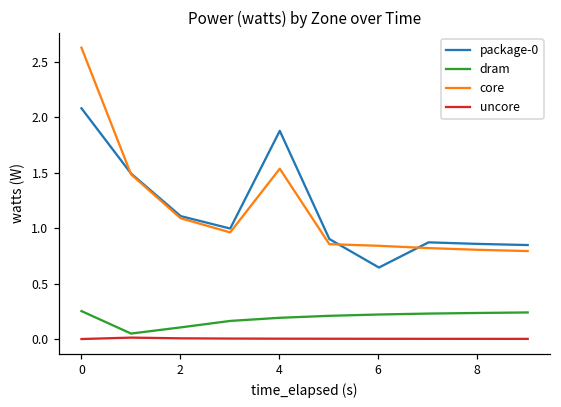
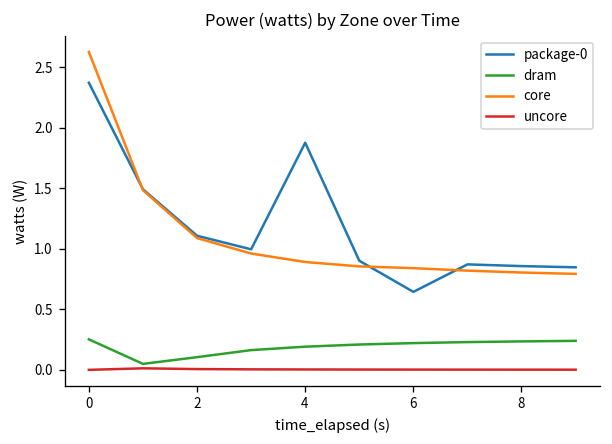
  {
    "package-0": {
-     "0": 2.08,
+     "0": 2.37,
      "4": 1.88,
      "6": 0.64,
      "8": 0.86
    },
    "dram": {
      "0": 0.25,
      "2": 0.10,
      "4": 0.19,
      "6": 0.22,
      "8": 0.24
    },
    "core": {
      "0": 2.63,
-     "4": 1.54,
+     "4": 0.89,
      "6": 0.84,
      "8": 0.80
    },
    "uncore": {
      "0": 0.00,
      "2": 0.01,
      "4": 0.00,
      "6": 0.00,
      "8": 0.00
    }
  }
